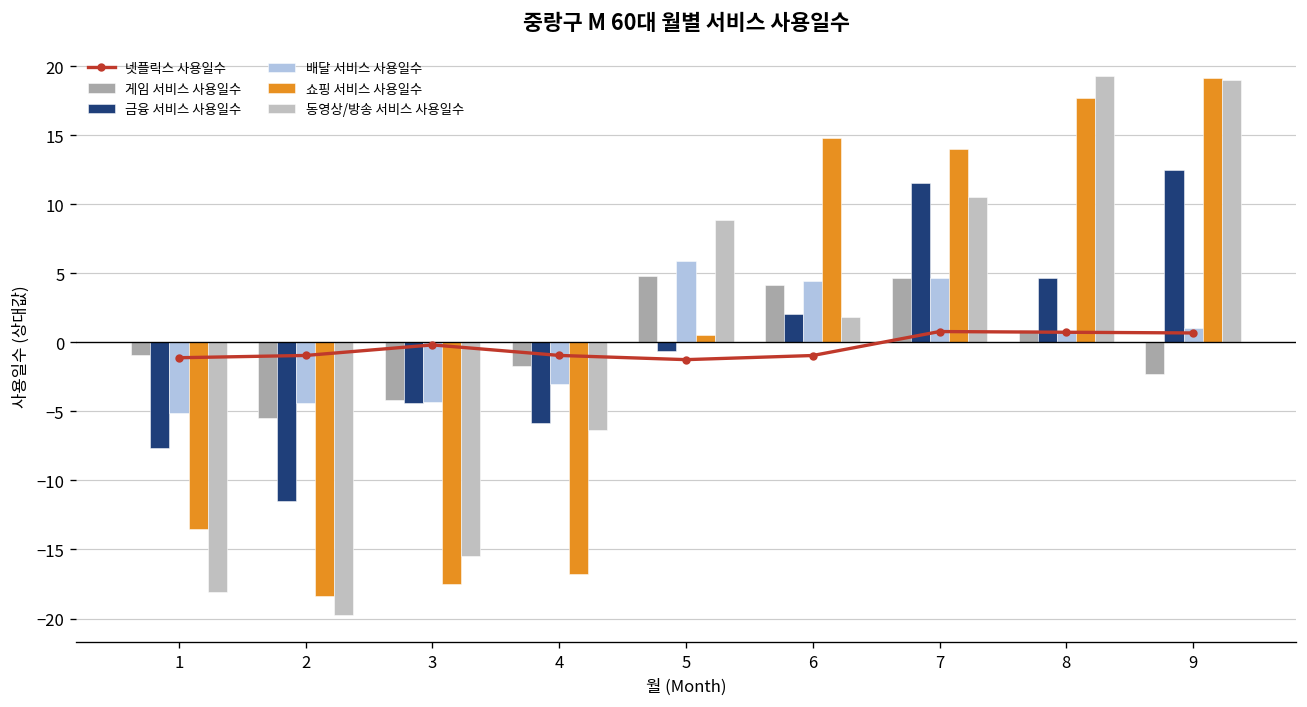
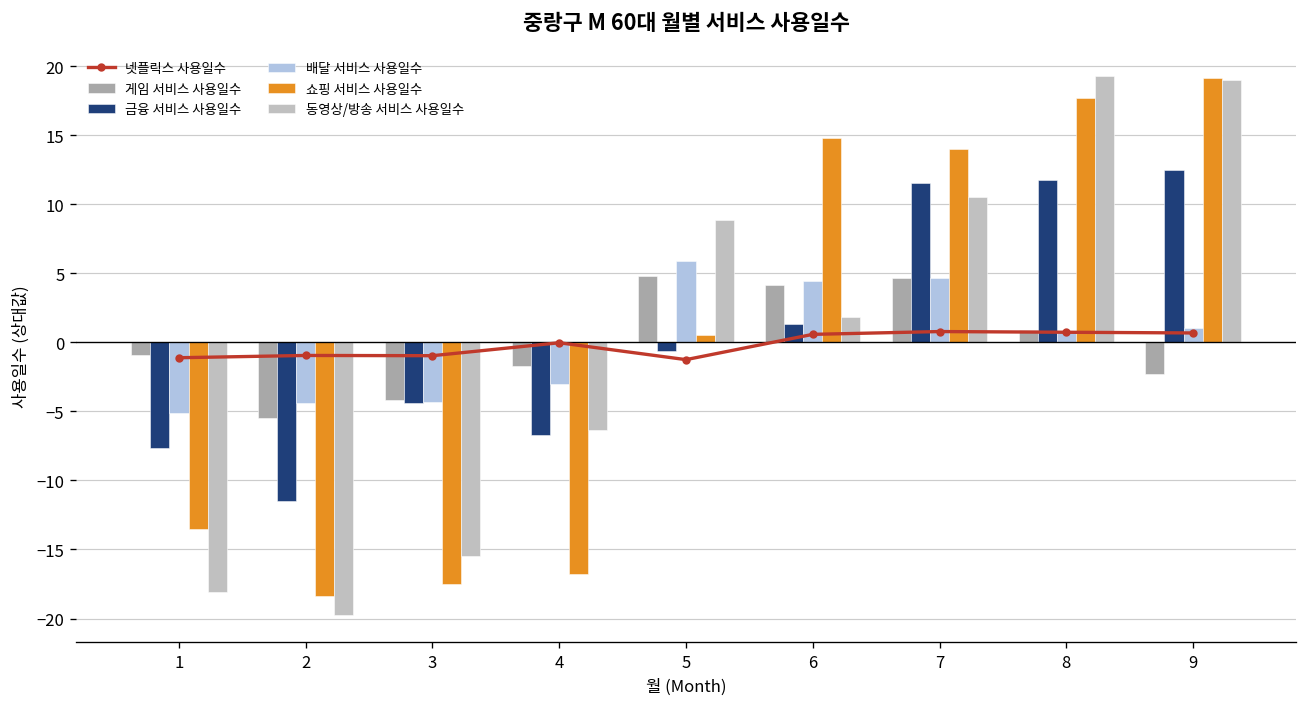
  {
    "넷플릭스 사용일수": {
      "1": -1.1,
      "2": -0.9,
-     "3": -0.2,
-     "4": -0.9,
+     "3": -1.0,
+     "4": 0.0,
      "5": -1.2,
-     "6": -1.0,
+     "6": 0.6,
      "7": 0.8,
      "8": 0.7,
      "9": 0.7
    },
    "금융 서비스 사용일수": {
      "1": -7.6,
      "2": -11.5,
      "3": -4.4,
-     "4": -5.8,
+     "4": -6.7,
      "5": -0.6,
-     "6": 2.1,
+     "6": 1.3,
      "7": 11.5,
-     "8": 4.7,
+     "8": 11.8,
      "9": 12.5
    },
    "쇼핑 서비스 사용일수": {
      "1": -13.5,
      "2": -18.4,
      "3": -17.5,
      "4": -16.8,
      "5": 0.5,
      "6": 14.8,
      "7": 14.0,
      "8": 17.7,
      "9": 19.2
    }
  }
